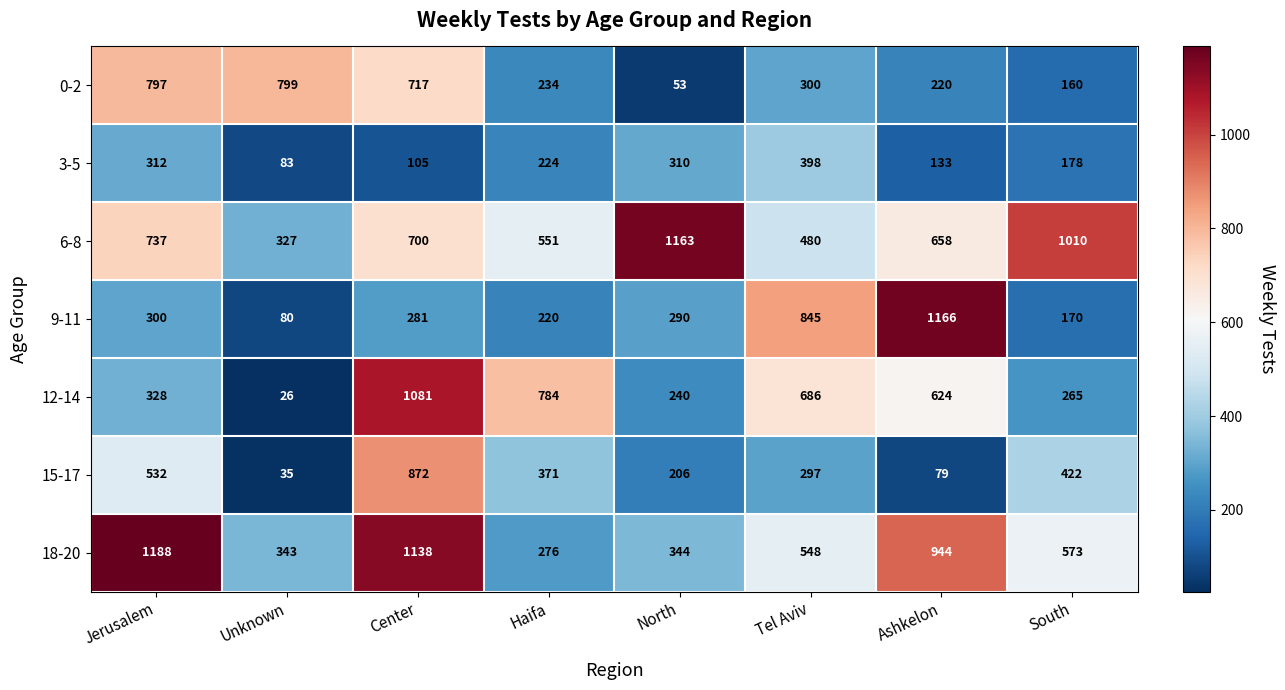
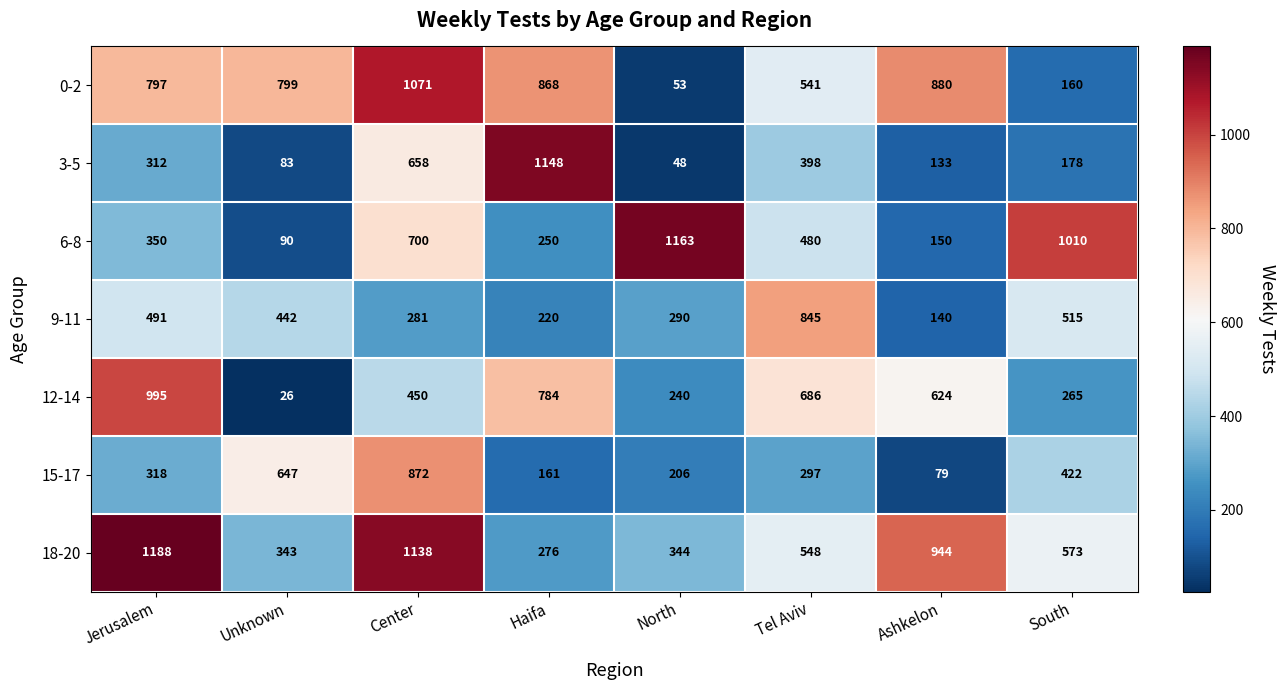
  {
    "0-2": {
      "Jerusalem": 797,
      "Unknown": 799,
-     "Center": 717,
-     "Haifa": 234,
+     "Center": 1071,
+     "Haifa": 868,
      "North": 53,
-     "Tel Aviv": 300,
-     "Ashkelon": 220,
+     "Tel Aviv": 541,
+     "Ashkelon": 880,
      "South": 160
    },
    "3-5": {
      "Jerusalem": 312,
      "Unknown": 83,
-     "Center": 105,
-     "Haifa": 224,
-     "North": 310,
+     "Center": 658,
+     "Haifa": 1148,
+     "North": 48,
      "Tel Aviv": 398,
      "Ashkelon": 133,
      "South": 178
    },
    "6-8": {
-     "Jerusalem": 737,
-     "Unknown": 327,
+     "Jerusalem": 350,
+     "Unknown": 90,
      "Center": 700,
-     "Haifa": 551,
+     "Haifa": 250,
      "North": 1163,
      "Tel Aviv": 480,
-     "Ashkelon": 658,
+     "Ashkelon": 150,
      "South": 1010
    },
    "9-11": {
-     "Jerusalem": 300,
-     "Unknown": 80,
+     "Jerusalem": 491,
+     "Unknown": 442,
      "Center": 281,
      "Haifa": 220,
      "North": 290,
      "Tel Aviv": 845,
-     "Ashkelon": 1166,
-     "South": 170
+     "Ashkelon": 140,
+     "South": 515
    },
    "12-14": {
-     "Jerusalem": 328,
+     "Jerusalem": 995,
      "Unknown": 26,
-     "Center": 1081,
+     "Center": 450,
      "Haifa": 784,
      "North": 240,
      "Tel Aviv": 686,
      "Ashkelon": 624,
      "South": 265
    },
    "15-17": {
-     "Jerusalem": 532,
-     "Unknown": 35,
+     "Jerusalem": 318,
+     "Unknown": 647,
      "Center": 872,
-     "Haifa": 371,
+     "Haifa": 161,
      "North": 206,
      "Tel Aviv": 297,
      "Ashkelon": 79,
      "South": 422
    },
    "18-20": {
      "Jerusalem": 1188,
      "Unknown": 343,
      "Center": 1138,
      "Haifa": 276,
      "North": 344,
      "Tel Aviv": 548,
      "Ashkelon": 944,
      "South": 573
    }
  }
